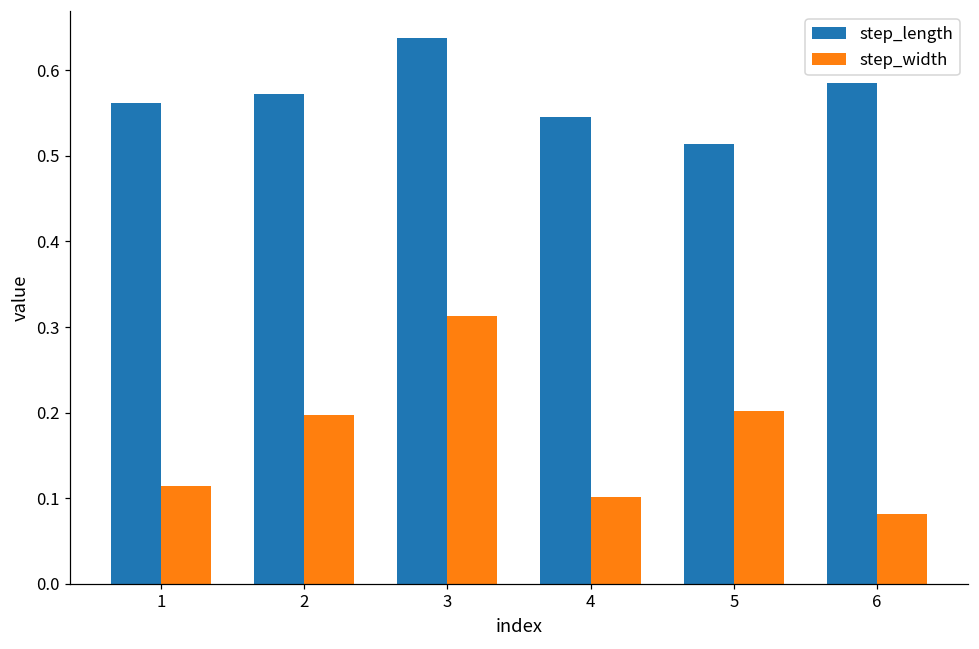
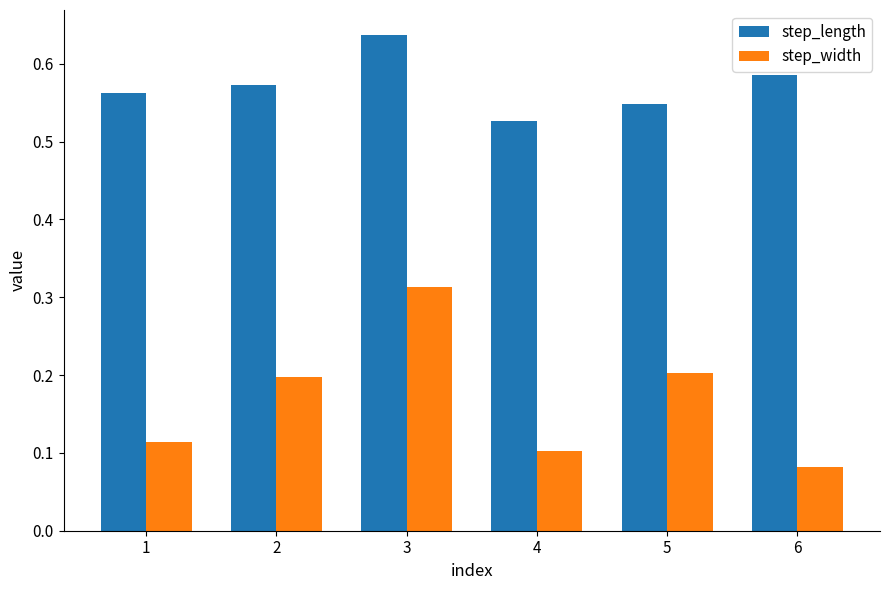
  {
    "step_length": {
      "1": 0.56,
      "2": 0.57,
      "3": 0.64,
-     "4": 0.55,
-     "5": 0.51,
+     "4": 0.53,
+     "5": 0.55,
      "6": 0.59
    },
    "step_width": {
      "1": 0.11,
      "2": 0.20,
      "3": 0.31,
      "4": 0.10,
      "5": 0.20,
      "6": 0.08
    }
  }
